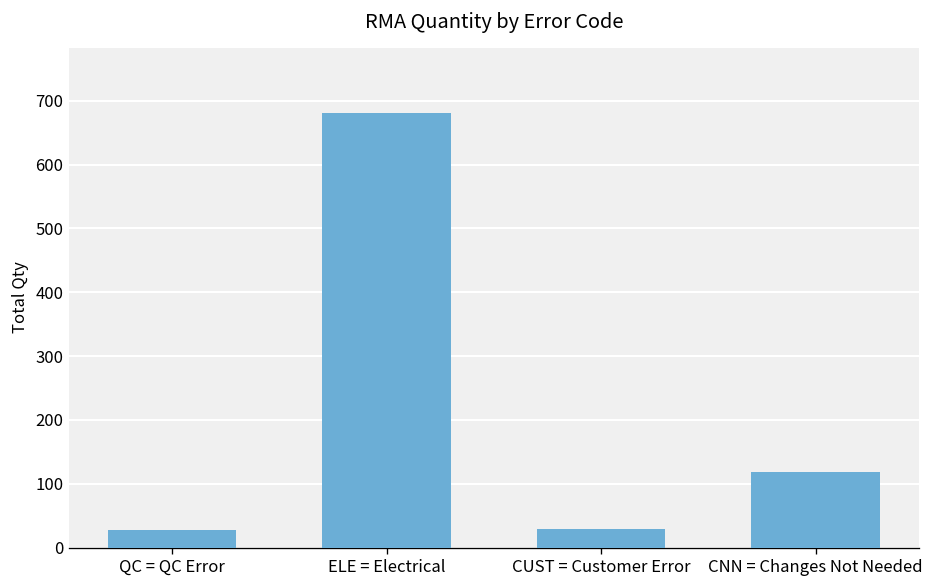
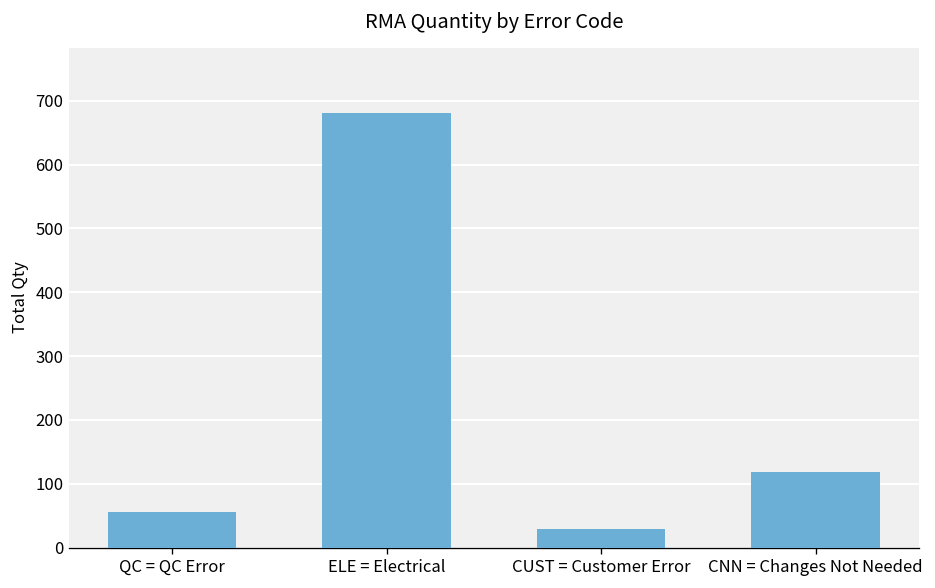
  {
-   "QC = QC Error": 30,
+   "QC = QC Error": 60,
    "ELE = Electrical": 680,
    "CUST = Customer Error": 30,
    "CNN = Changes Not Needed": 120
  }
